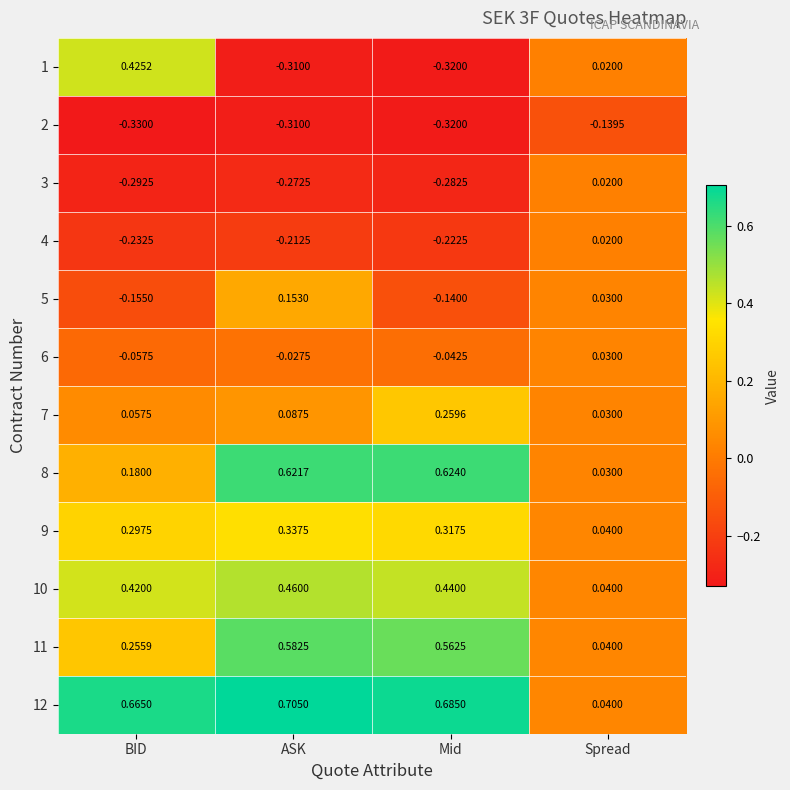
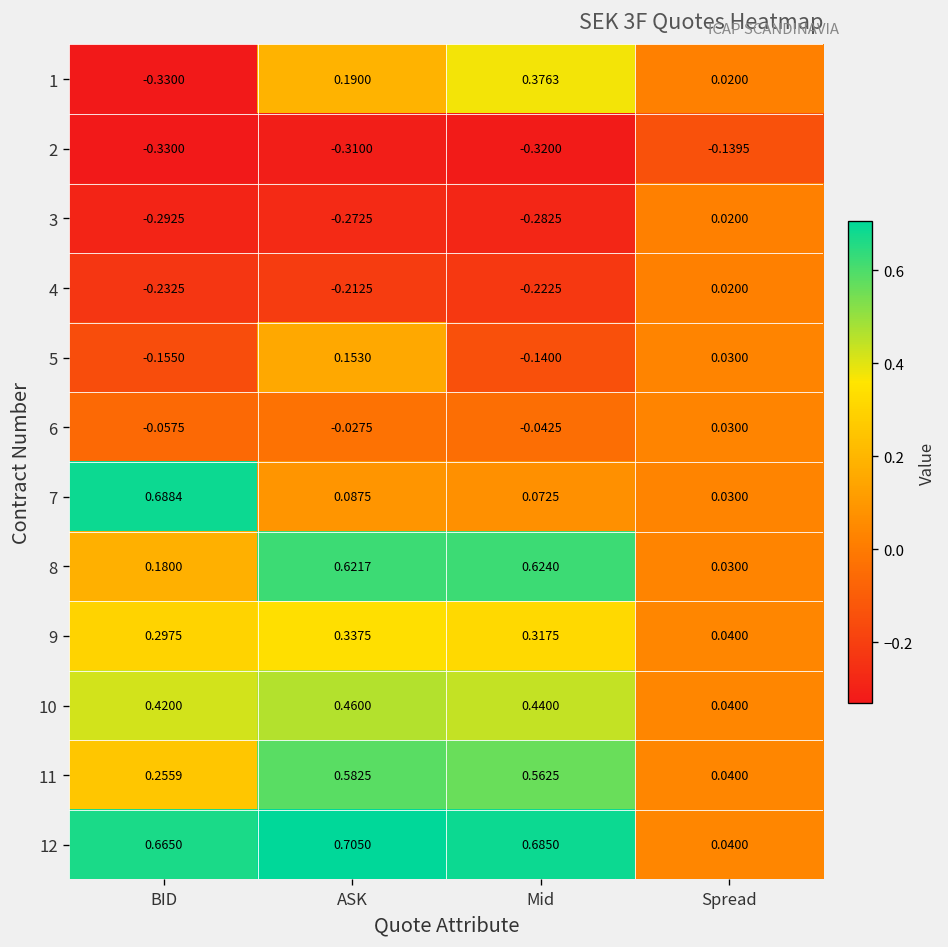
  {
    "1": {
-     "BID": 0.4252,
-     "ASK": -0.3100,
-     "Mid": -0.3200,
+     "BID": -0.3300,
+     "ASK": 0.1900,
+     "Mid": 0.3763,
      "Spread": 0.0200
    },
    "2": {
      "BID": -0.3300,
      "ASK": -0.3100,
      "Mid": -0.3200,
      "Spread": -0.1395
    },
    "3": {
      "BID": -0.2925,
      "ASK": -0.2725,
      "Mid": -0.2825,
      "Spread": 0.0200
    },
    "4": {
      "BID": -0.2325,
      "ASK": -0.2125,
      "Mid": -0.2225,
      "Spread": 0.0200
    },
    "5": {
      "BID": -0.1550,
      "ASK": 0.1530,
      "Mid": -0.1400,
      "Spread": 0.0300
    },
    "6": {
      "BID": -0.0575,
      "ASK": -0.0275,
      "Mid": -0.0425,
      "Spread": 0.0300
    },
    "7": {
-     "BID": 0.0575,
+     "BID": 0.6884,
      "ASK": 0.0875,
-     "Mid": 0.2596,
+     "Mid": 0.0725,
      "Spread": 0.0300
    },
    "8": {
      "BID": 0.1800,
      "ASK": 0.6217,
      "Mid": 0.6240,
      "Spread": 0.0300
    },
    "9": {
      "BID": 0.2975,
      "ASK": 0.3375,
      "Mid": 0.3175,
      "Spread": 0.0400
    },
    "10": {
      "BID": 0.4200,
      "ASK": 0.4600,
      "Mid": 0.4400,
      "Spread": 0.0400
    },
    "11": {
      "BID": 0.2559,
      "ASK": 0.5825,
      "Mid": 0.5625,
      "Spread": 0.0400
    },
    "12": {
      "BID": 0.6650,
      "ASK": 0.7050,
      "Mid": 0.6850,
      "Spread": 0.0400
    }
  }
